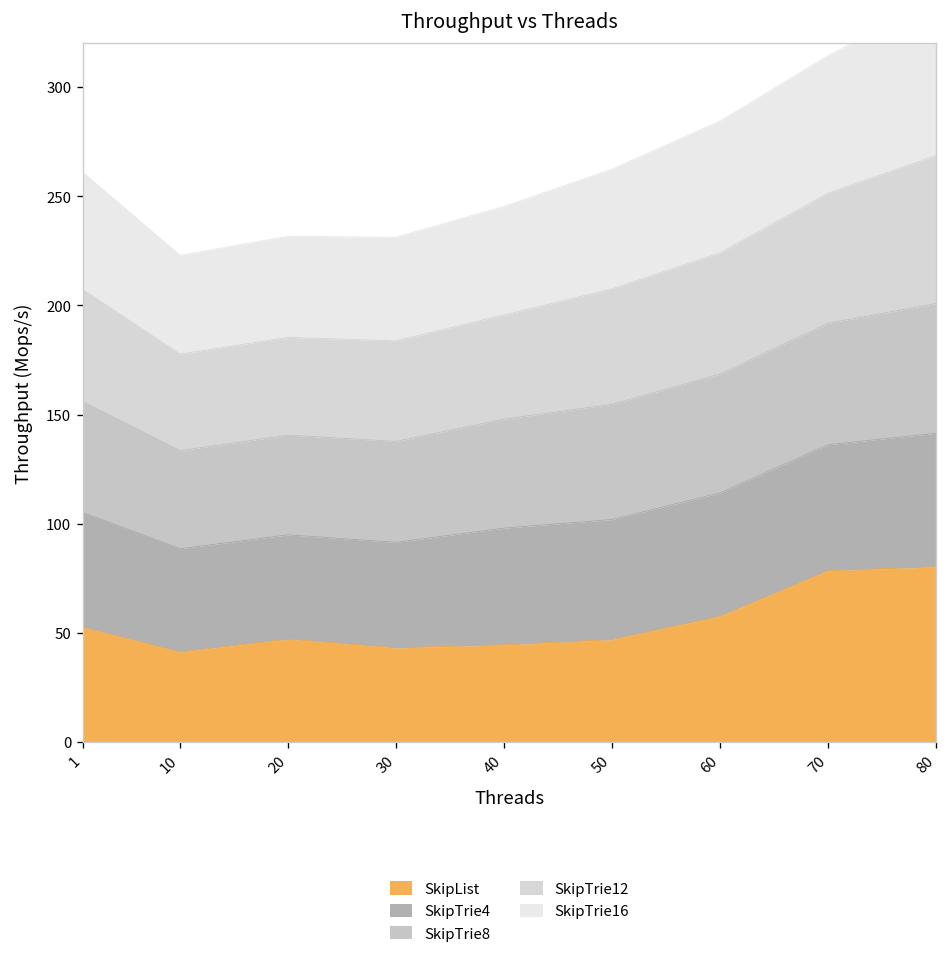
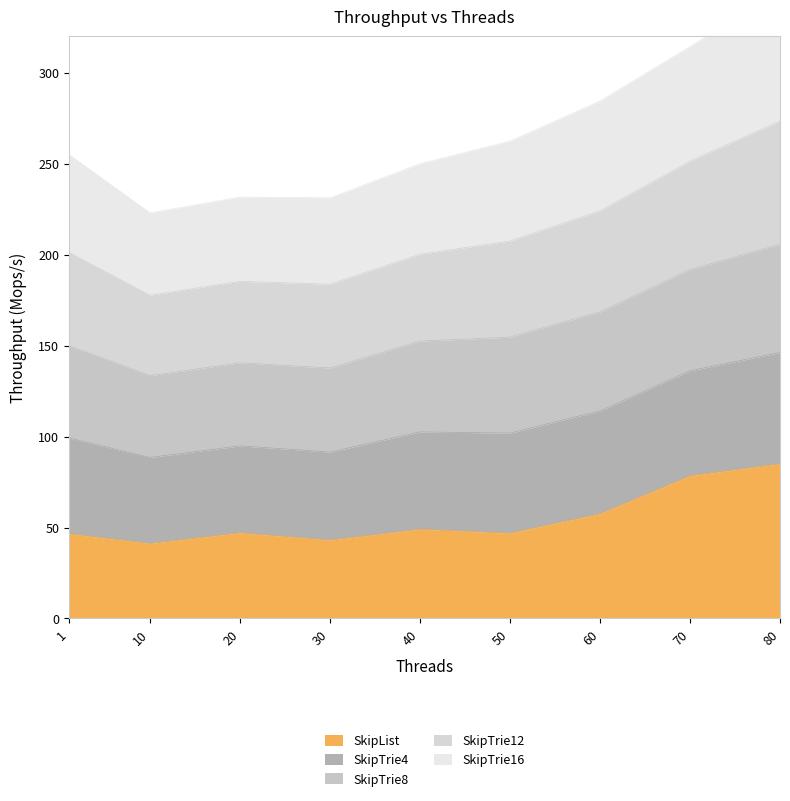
  {
    "SkipList": {
-     "1": 53,
+     "1": 47,
      "10": 41,
      "20": 47,
      "30": 43,
-     "40": 44,
+     "40": 49,
      "50": 47,
      "60": 58,
      "70": 78,
-     "80": 80
+     "80": 85
    }
  }
